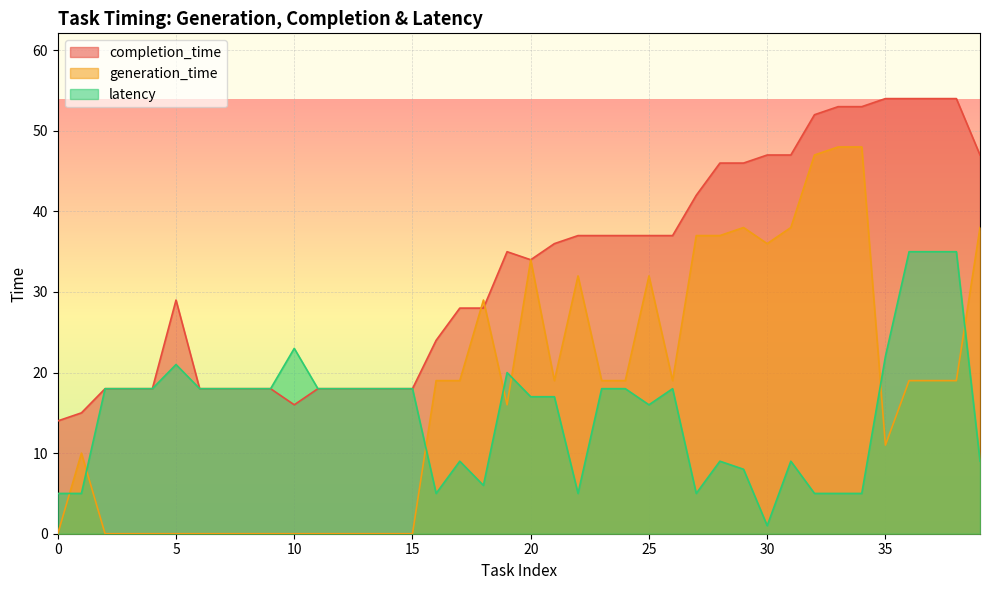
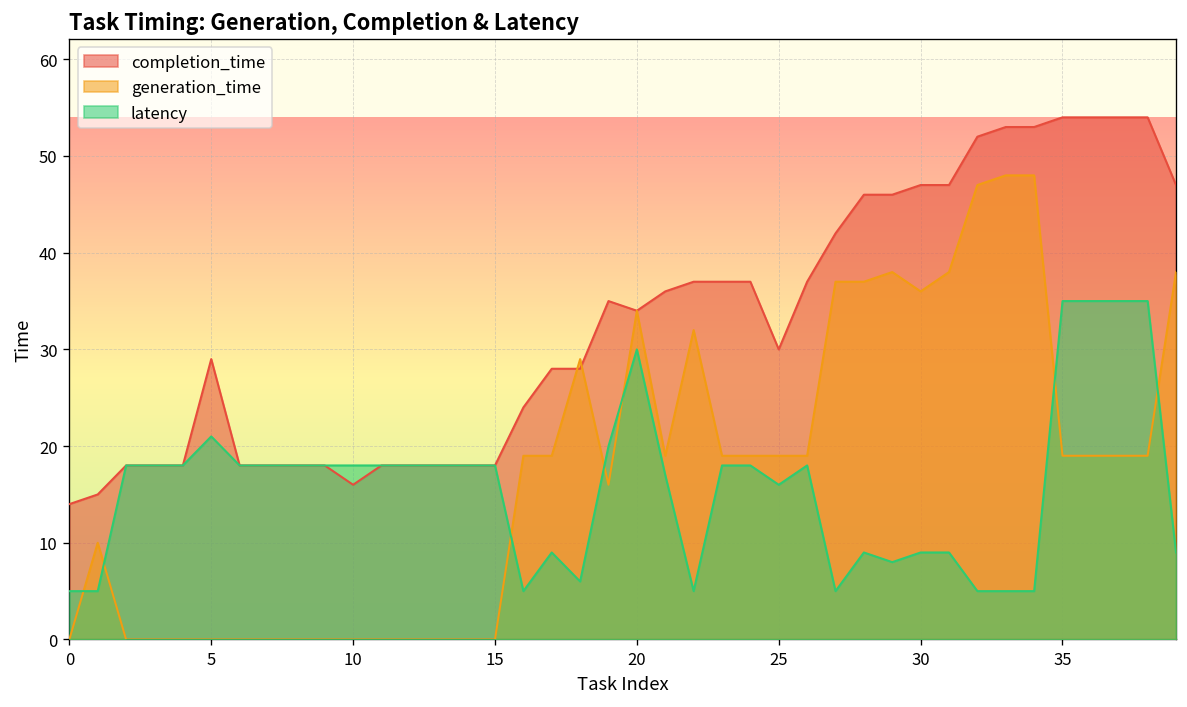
  {
    "completion_time": {
      "0": 14,
      "5": 29,
      "10": 16,
-     "25": 37,
+     "25": 30,
      "30": 47,
      "35": 54
    },
    "generation_time": {
      "0": 0,
      "5": 0,
      "10": 0,
      "15": 0,
-     "25": 32,
+     "25": 19,
      "30": 36,
-     "35": 11
+     "35": 19
    },
    "latency": {
      "0": 5,
      "5": 21,
-     "10": 23,
-     "20": 17,
+     "10": 18,
+     "20": 30,
      "25": 16,
-     "30": 1,
-     "35": 22
+     "30": 9,
+     "35": 35
    }
  }
